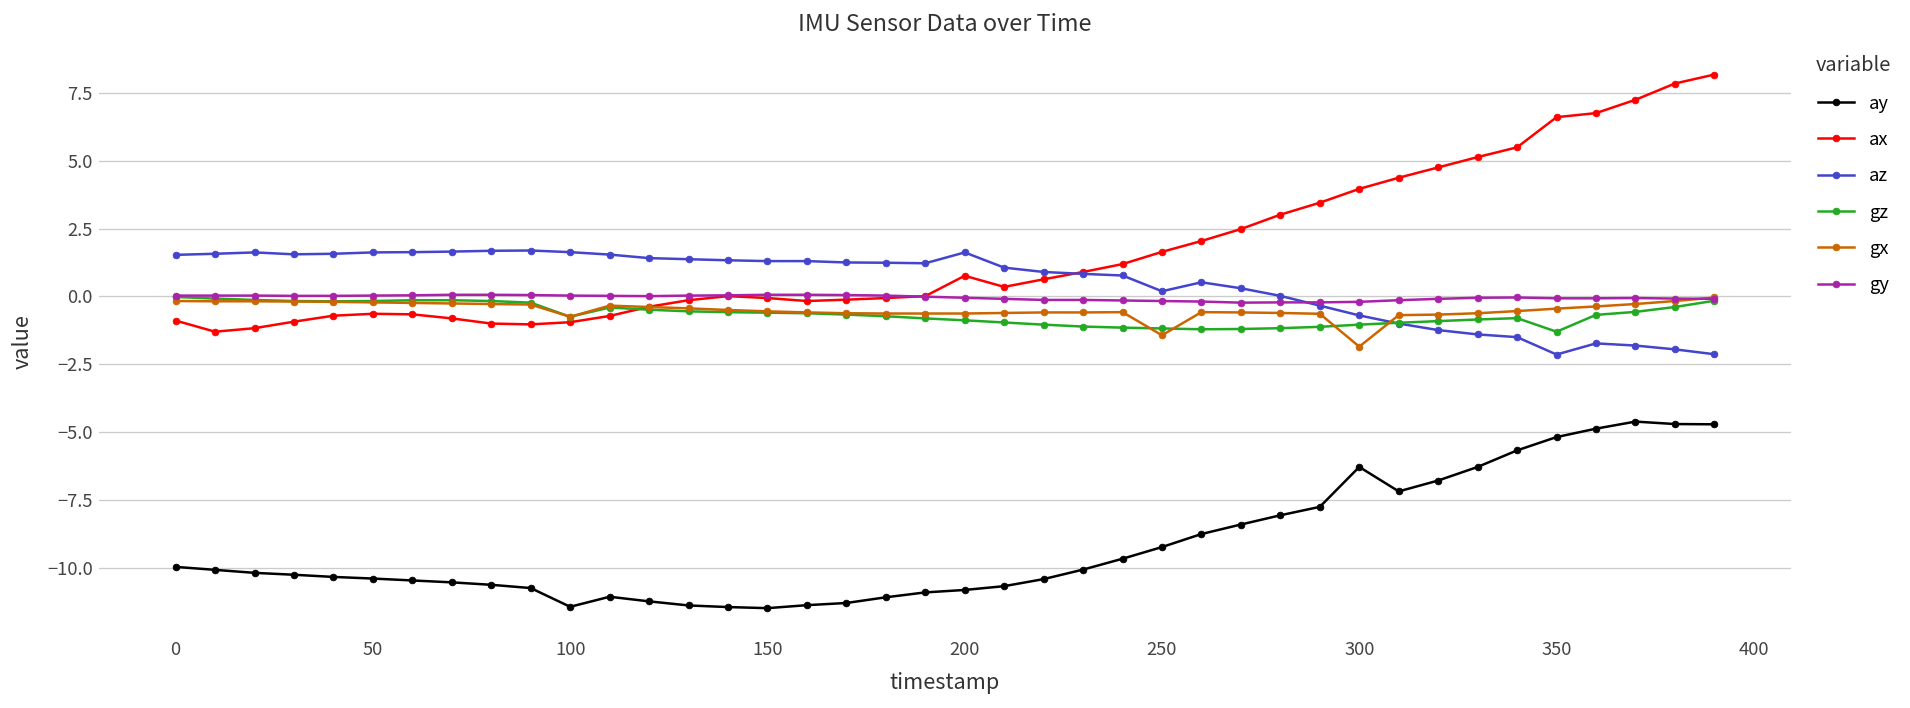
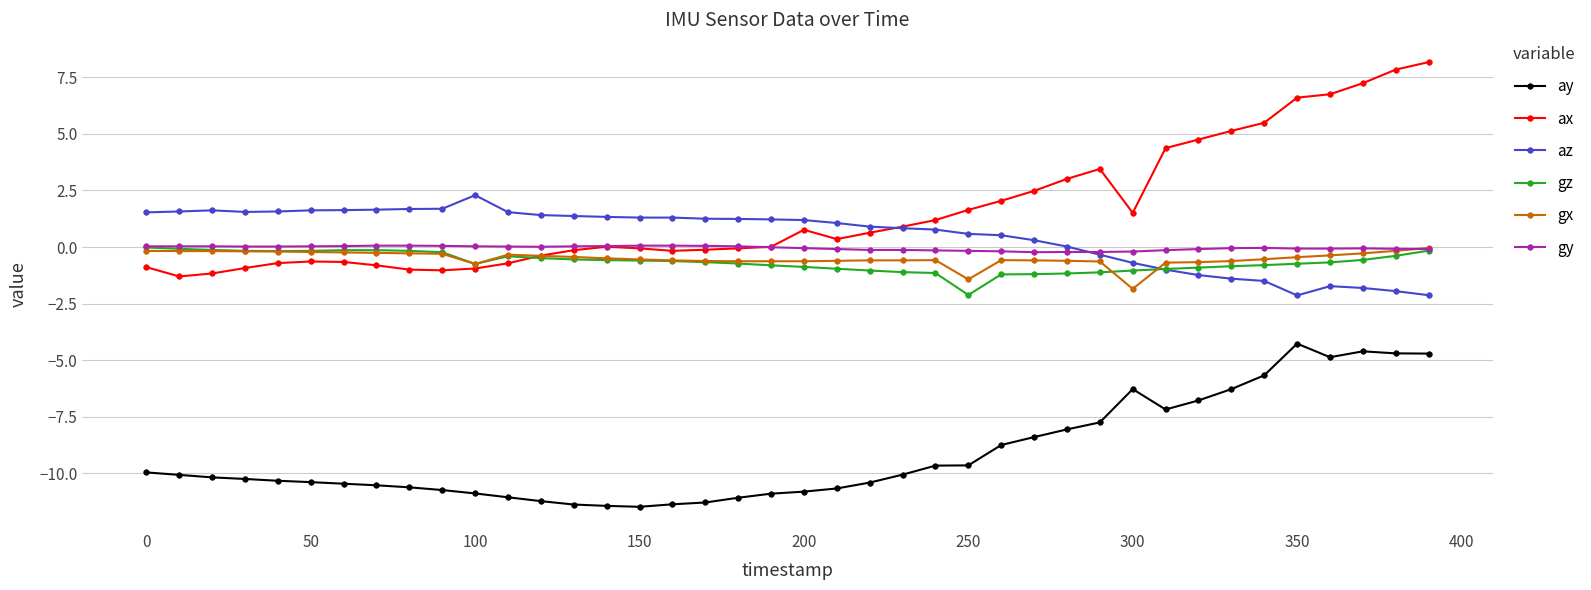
  {
    "ay": {
      "0": -10.0,
      "50": -10.4,
-     "100": -11.4,
+     "100": -10.9,
      "150": -11.5,
      "200": -10.8,
-     "250": -9.2,
+     "250": -9.7,
      "300": -6.3,
-     "350": -5.2
+     "350": -4.3
    },
    "ax": {
      "0": -0.9,
      "50": -0.6,
      "100": -1.0,
      "150": -0.1,
      "200": 0.8,
      "250": 1.6,
-     "300": 4.0,
+     "300": 1.5,
      "350": 6.6
    },
    "az": {
      "0": 1.5,
      "50": 1.6,
-     "100": 1.6,
+     "100": 2.3,
      "150": 1.3,
-     "200": 1.6,
-     "250": 0.2,
+     "200": 1.2,
+     "250": 0.6,
      "300": -0.7,
      "350": -2.1
    },
    "gz": {
      "200": -0.9,
-     "250": -1.2,
+     "250": -2.1,
      "300": -1.0,
-     "350": -1.3
+     "350": -0.7
    },
    "gx": {
      "0": -0.2,
      "200": -0.6,
      "250": -1.4,
      "300": -1.9,
      "350": -0.5
    },
    "gy": {
      "50": 0.0,
      "100": 0.0,
      "150": 0.1,
      "200": -0.1,
      "250": -0.2,
      "300": -0.2,
      "350": -0.1
    }
  }
